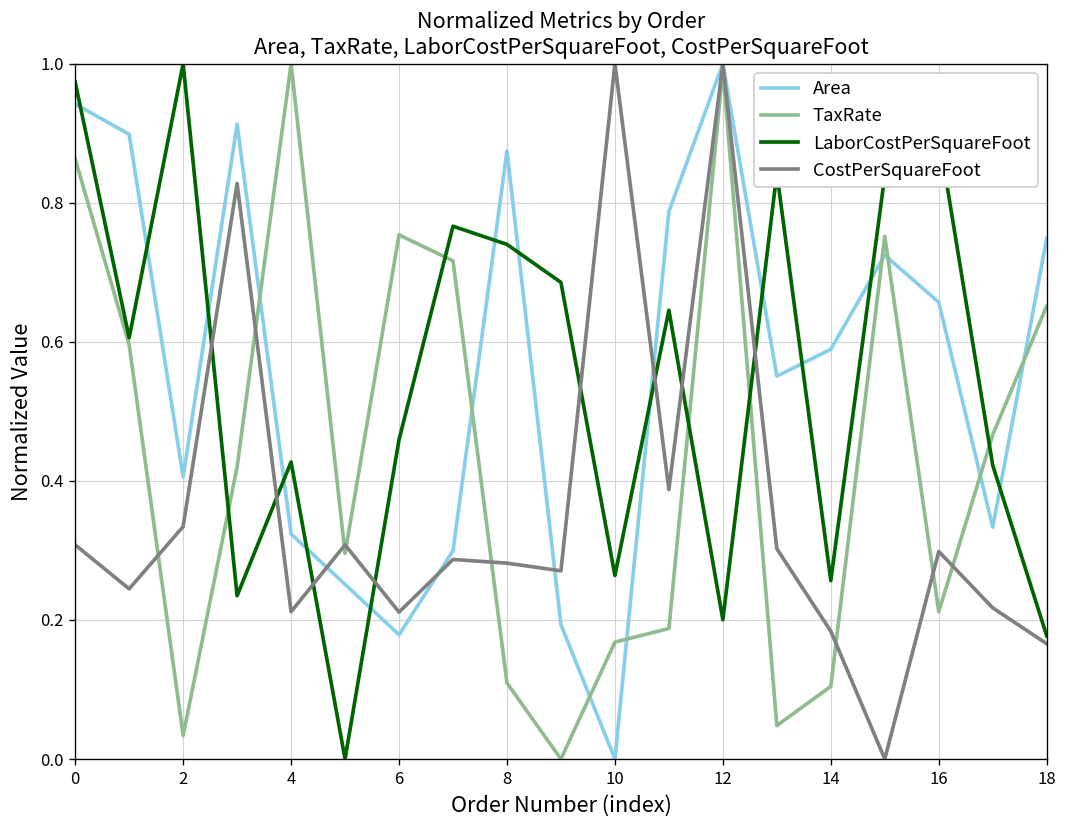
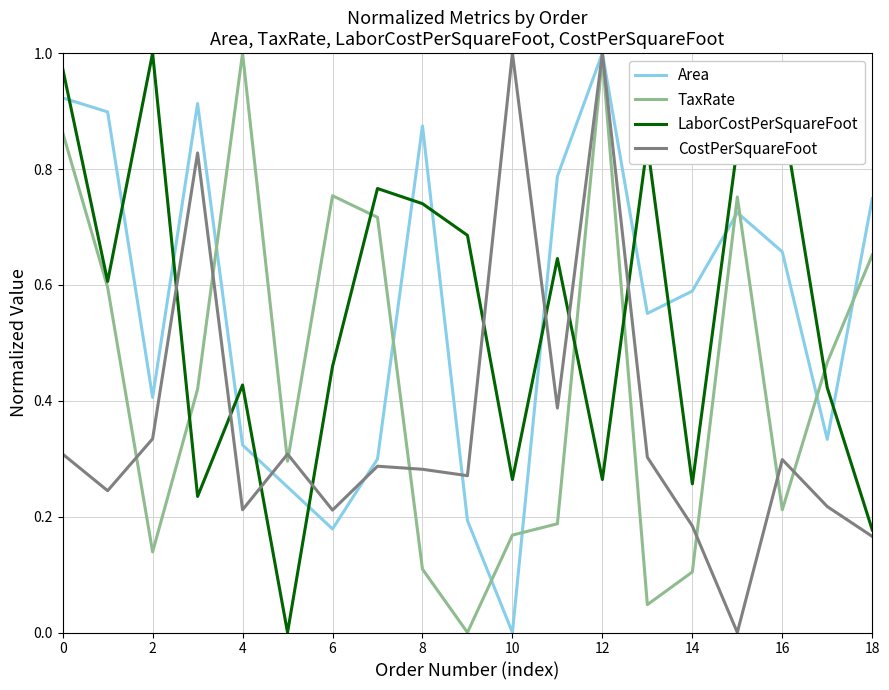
  {
    "Area": {
-     "0": 0.94,
+     "0": 0.92,
      "2": 0.41,
      "4": 0.32,
      "6": 0.18,
      "8": 0.87,
      "10": 0.00,
      "14": 0.59,
      "16": 0.66,
      "18": 0.75
    },
    "TaxRate": {
      "0": 0.86,
-     "2": 0.03,
+     "2": 0.14,
      "4": 1.00,
      "6": 0.75,
      "8": 0.11,
      "10": 0.17,
      "12": 0.99,
      "14": 0.10,
      "16": 0.21,
      "18": 0.65
    },
    "LaborCostPerSquareFoot": {
      "0": 0.97,
      "2": 1.00,
      "4": 0.43,
      "6": 0.46,
      "8": 0.74,
      "10": 0.26,
-     "12": 0.20,
+     "12": 0.26,
      "14": 0.26,
      "18": 0.18
    },
    "CostPerSquareFoot": {
      "0": 0.31,
      "2": 0.33,
      "4": 0.21,
      "6": 0.21,
      "8": 0.28,
      "10": 1.00,
      "14": 0.18,
      "16": 0.30,
      "18": 0.17
    }
  }
